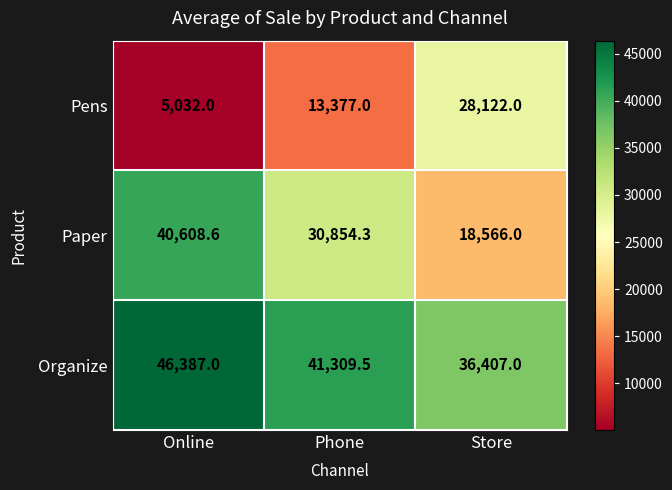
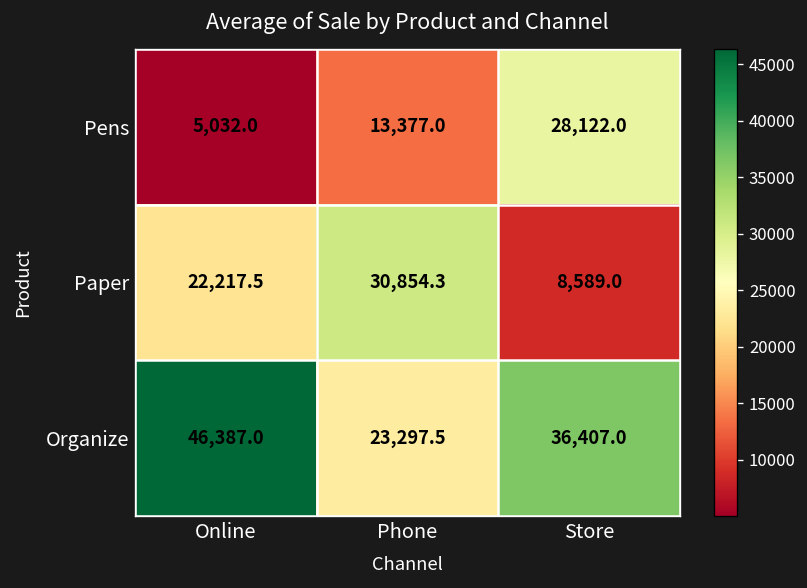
  {
    "Pens": {
      "Online": "5,032.0",
      "Phone": "13,377.0",
      "Store": "28,122.0"
    },
    "Paper": {
-     "Online": "40,608.6",
+     "Online": "22,217.5",
      "Phone": "30,854.3",
-     "Store": "18,566.0"
+     "Store": "8,589.0"
    },
    "Organize": {
      "Online": "46,387.0",
-     "Phone": "41,309.5",
+     "Phone": "23,297.5",
      "Store": "36,407.0"
    }
  }
